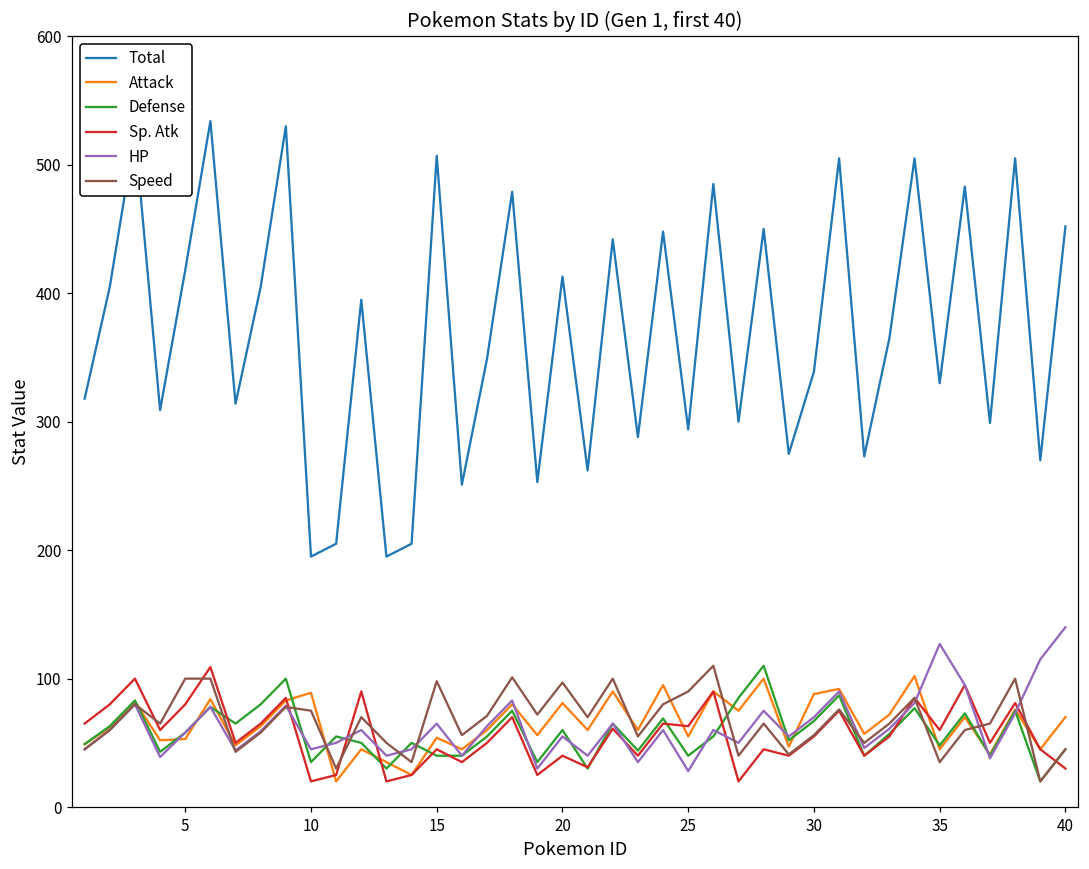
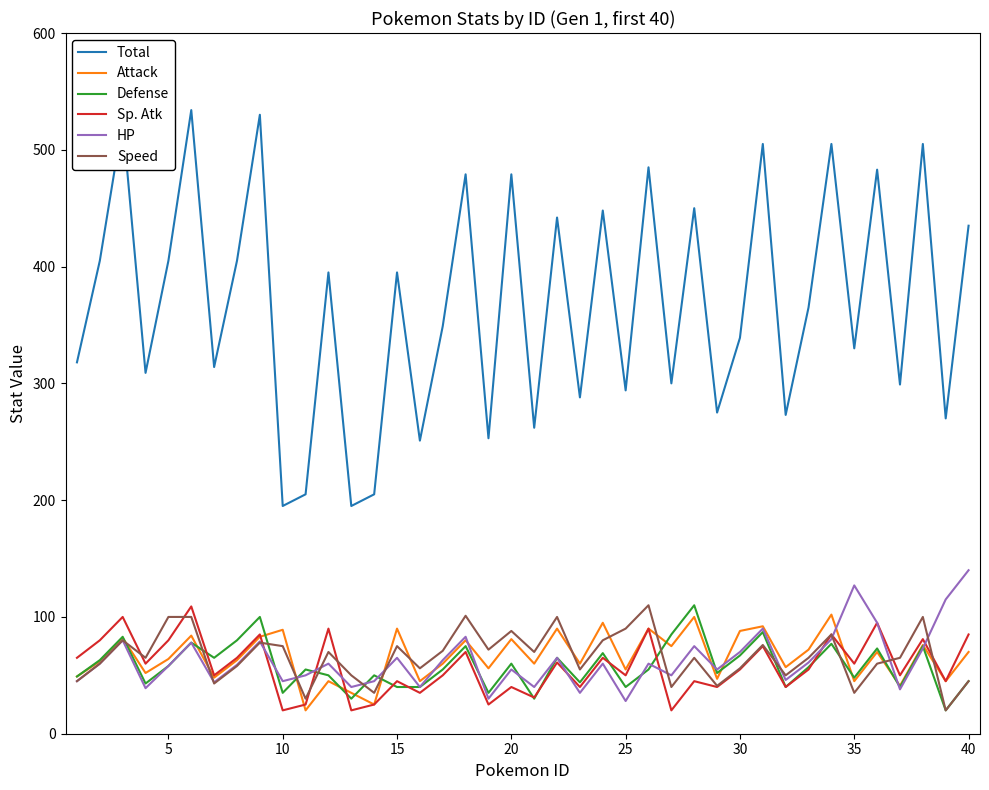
  {
    "Total": {
-     "5": 418,
+     "5": 405,
      "10": 195,
-     "15": 507,
-     "20": 413,
+     "15": 395,
+     "20": 479,
      "25": 294,
      "30": 339,
      "35": 330,
-     "40": 452
+     "40": 435
    },
    "Attack": {
-     "5": 53,
+     "5": 64,
      "10": 89,
-     "15": 54,
+     "15": 90,
      "20": 81,
      "25": 55,
      "30": 88,
      "35": 45,
      "40": 70
    },
    "Defense": {
      "10": 35,
      "15": 40,
      "20": 60,
      "25": 40,
      "30": 67,
      "35": 48
    },
    "Sp. Atk": {
      "5": 80,
      "10": 20,
      "15": 45,
      "20": 40,
-     "25": 63,
+     "25": 50,
      "35": 60,
-     "40": 30
+     "40": 85
    },
    "HP": {
      "10": 45,
      "15": 65,
      "20": 55,
      "25": 28,
      "30": 70,
      "35": 127,
      "40": 140
    },
    "Speed": {
      "5": 100,
      "10": 75,
-     "15": 98,
-     "20": 97,
+     "15": 75,
+     "20": 88,
      "25": 90,
      "35": 35
    }
  }
